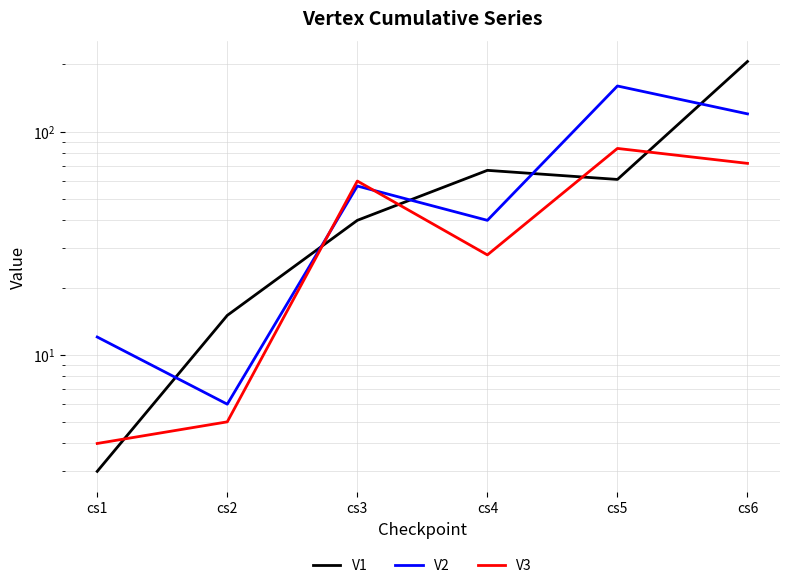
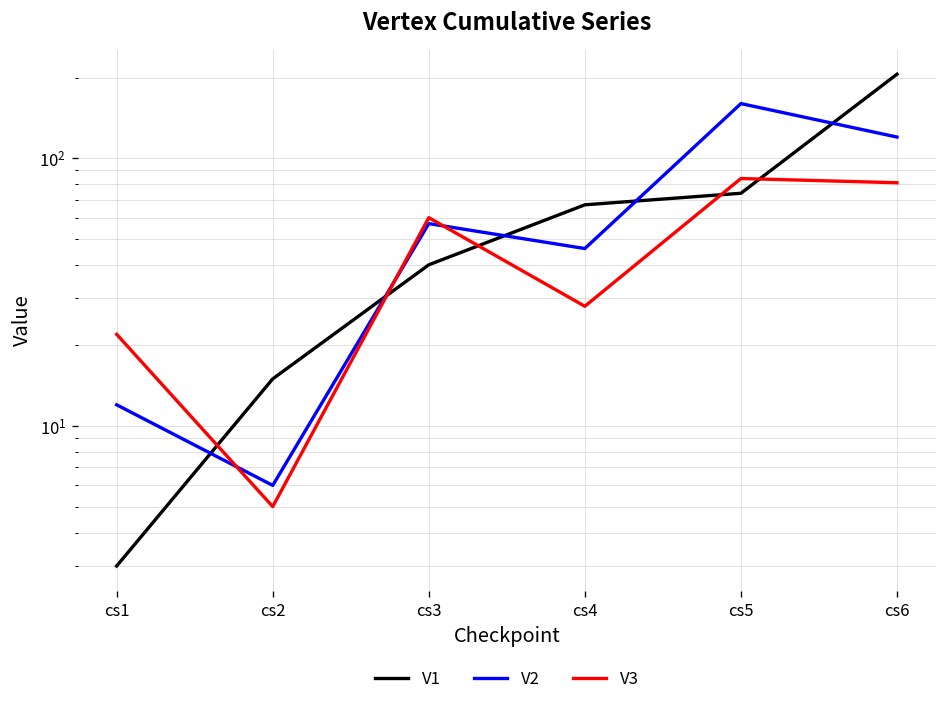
  {
    "V1": {
      "cs1": 3,
      "cs2": 15,
      "cs3": 40,
      "cs4": 67,
-     "cs5": 61,
+     "cs5": 74,
      "cs6": 210
    },
    "V2": {
      "cs1": 12,
      "cs2": 6,
      "cs3": 57,
-     "cs4": 40,
+     "cs4": 46,
      "cs5": 160,
      "cs6": 120
    },
    "V3": {
-     "cs1": 4,
+     "cs1": 22,
      "cs2": 5,
      "cs3": 60,
      "cs4": 28,
      "cs5": 84,
-     "cs6": 72
+     "cs6": 81
    }
  }
